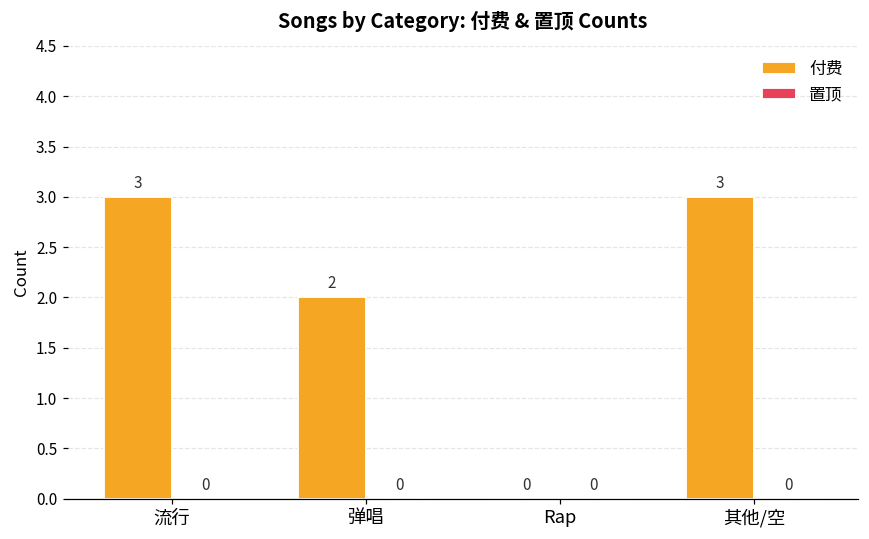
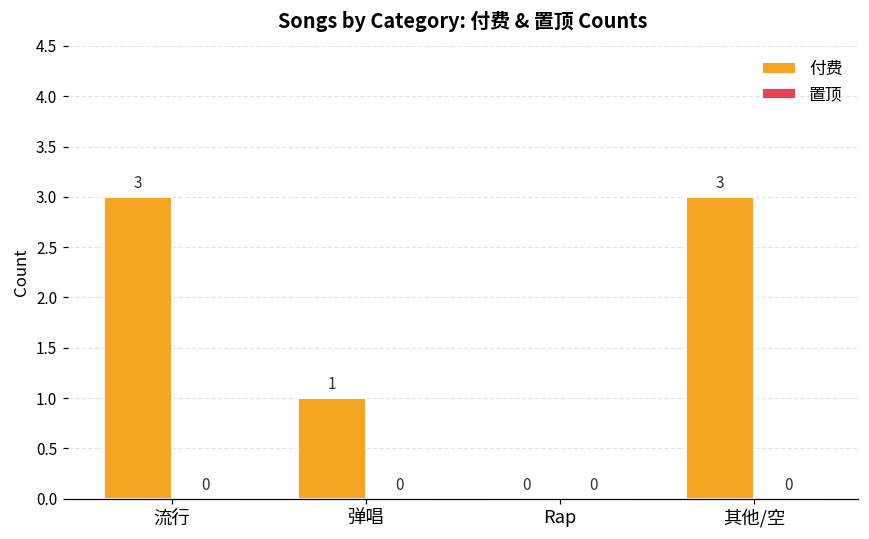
  {
    "付费": {
      "流行": 3,
-     "弹唱": 2,
+     "弹唱": 1,
      "Rap": 0,
      "其他/空": 3
    },
    "置顶": {
      "流行": 0,
      "弹唱": 0,
      "Rap": 0,
      "其他/空": 0
    }
  }
